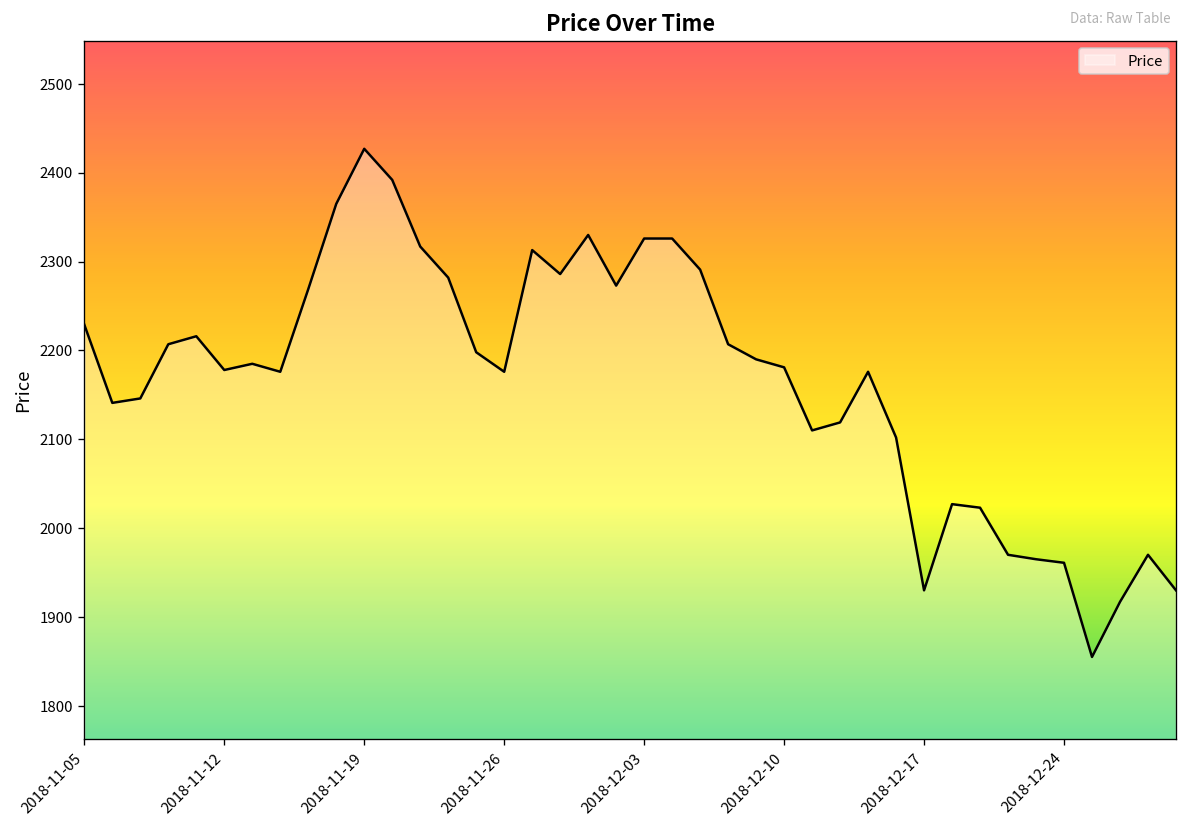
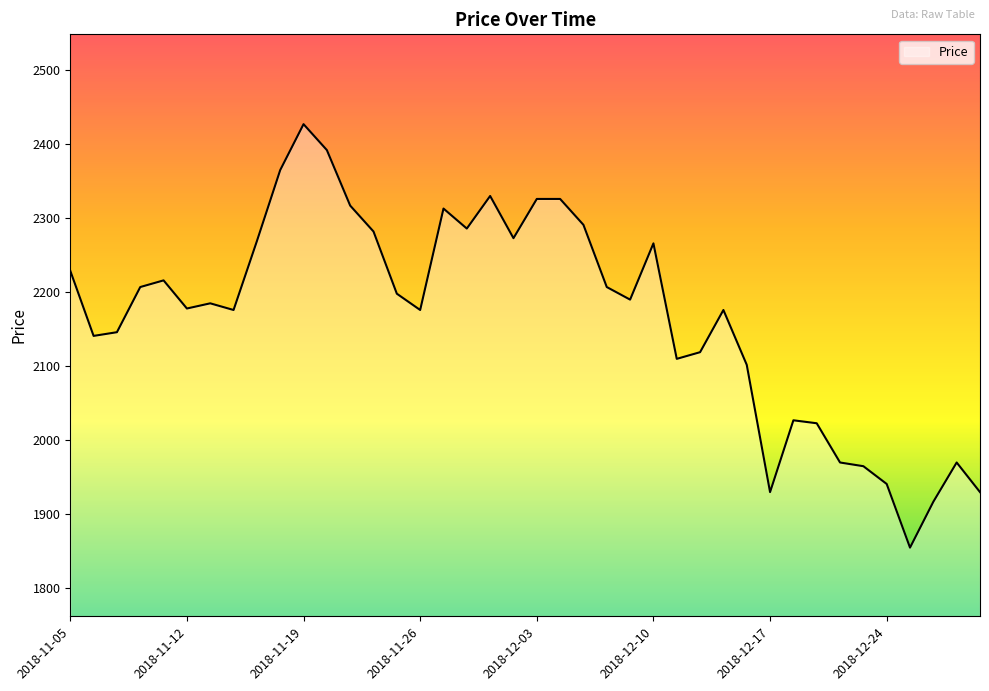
  {
    "2018-11-05": 2230,
    "2018-11-12": 2180,
    "2018-11-19": 2430,
    "2018-11-26": 2180,
    "2018-12-03": 2330,
-   "2018-12-10": 2180,
+   "2018-12-10": 2270,
    "2018-12-17": 1930,
-   "2018-12-24": 1960
+   "2018-12-24": 1940
  }
